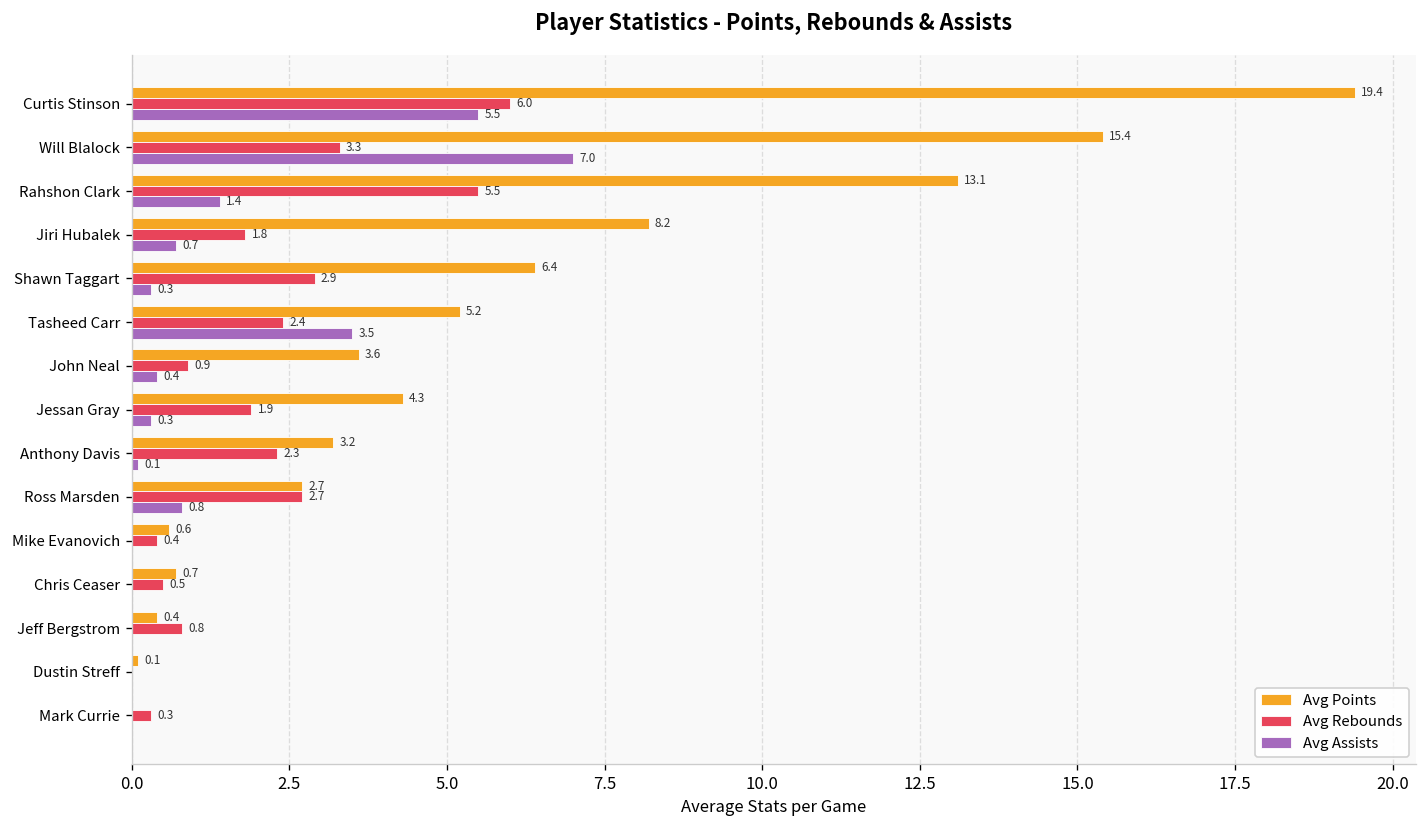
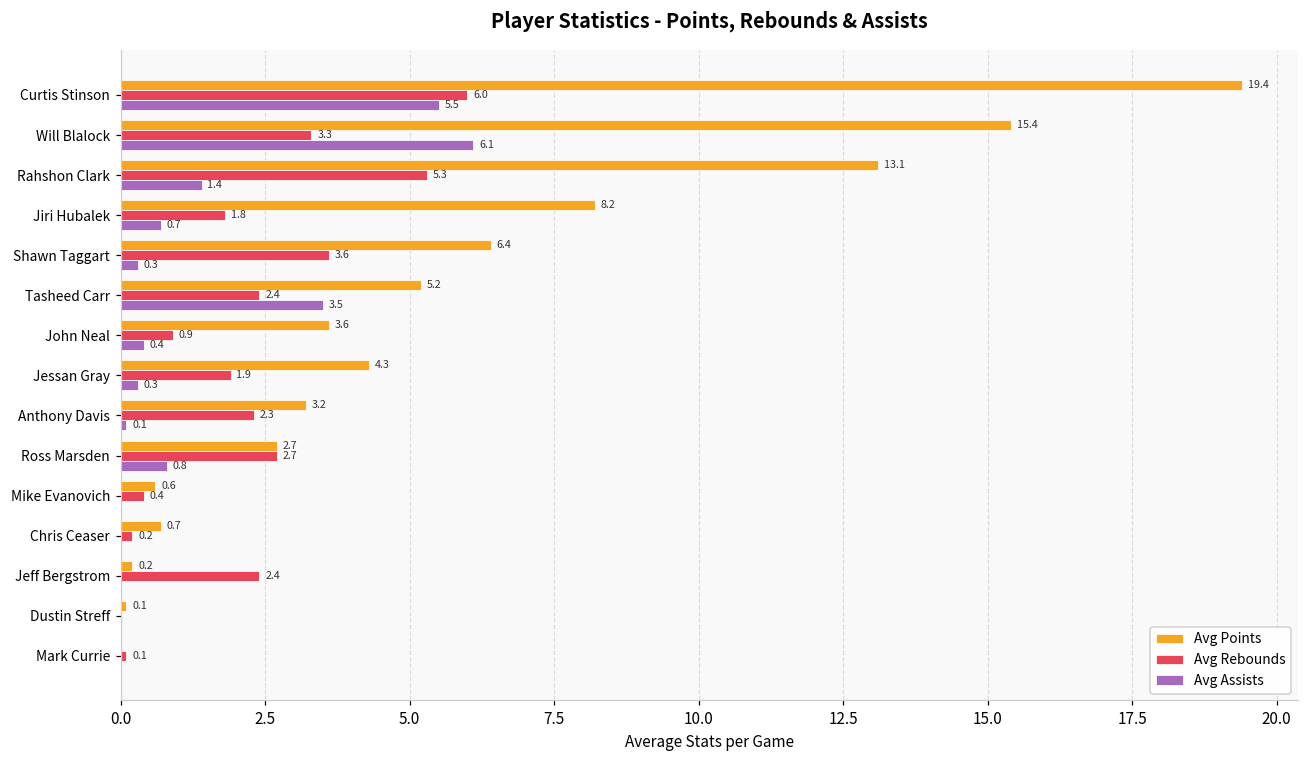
  {
    "Avg Points": {
      "Curtis Stinson": 19.4,
      "Will Blalock": 15.4,
      "Rahshon Clark": 13.1,
      "Jiri Hubalek": 8.2,
      "Shawn Taggart": 6.4,
      "Tasheed Carr": 5.2,
      "John Neal": 3.6,
      "Jessan Gray": 4.3,
      "Anthony Davis": 3.2,
      "Ross Marsden": 2.7,
      "Mike Evanovich": 0.6,
      "Chris Ceaser": 0.7,
-     "Jeff Bergstrom": 0.4,
+     "Jeff Bergstrom": 0.2,
      "Dustin Streff": 0.1
    },
    "Avg Rebounds": {
      "Curtis Stinson": 6.0,
      "Will Blalock": 3.3,
-     "Rahshon Clark": 5.5,
+     "Rahshon Clark": 5.3,
      "Jiri Hubalek": 1.8,
-     "Shawn Taggart": 2.9,
+     "Shawn Taggart": 3.6,
      "Tasheed Carr": 2.4,
      "John Neal": 0.9,
      "Jessan Gray": 1.9,
      "Anthony Davis": 2.3,
      "Ross Marsden": 2.7,
      "Mike Evanovich": 0.4,
-     "Chris Ceaser": 0.5,
-     "Jeff Bergstrom": 0.8,
-     "Mark Currie": 0.3
+     "Chris Ceaser": 0.2,
+     "Jeff Bergstrom": 2.4,
+     "Mark Currie": 0.1
    },
    "Avg Assists": {
      "Curtis Stinson": 5.5,
-     "Will Blalock": 7.0,
+     "Will Blalock": 6.1,
      "Rahshon Clark": 1.4,
      "Jiri Hubalek": 0.7,
      "Shawn Taggart": 0.3,
      "Tasheed Carr": 3.5,
      "John Neal": 0.4,
      "Jessan Gray": 0.3,
      "Anthony Davis": 0.1,
      "Ross Marsden": 0.8
    }
  }
